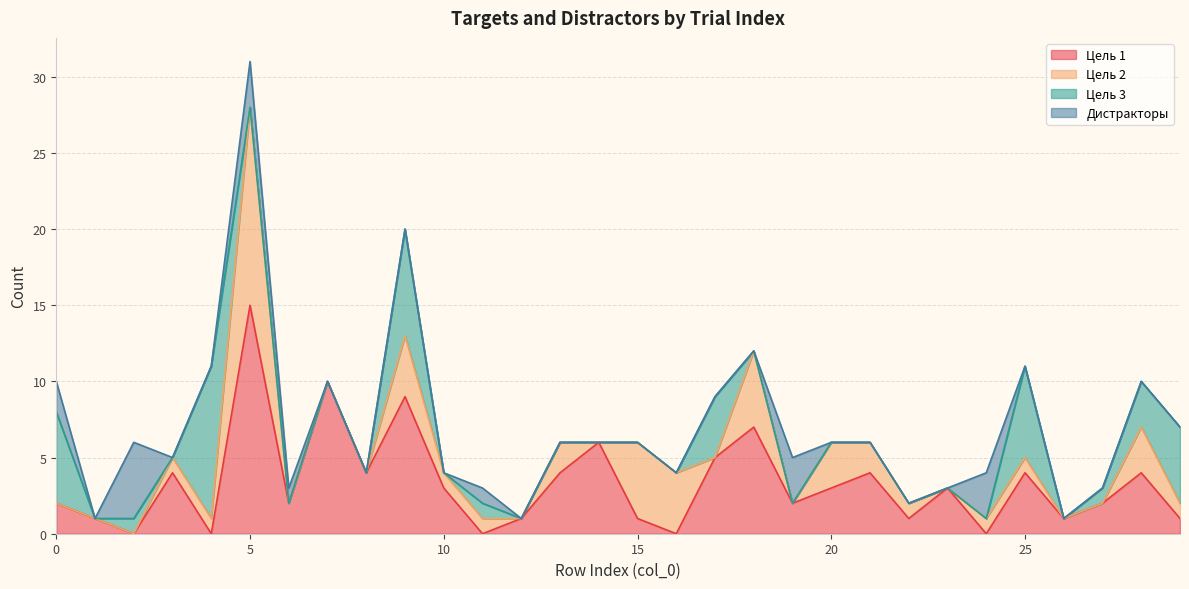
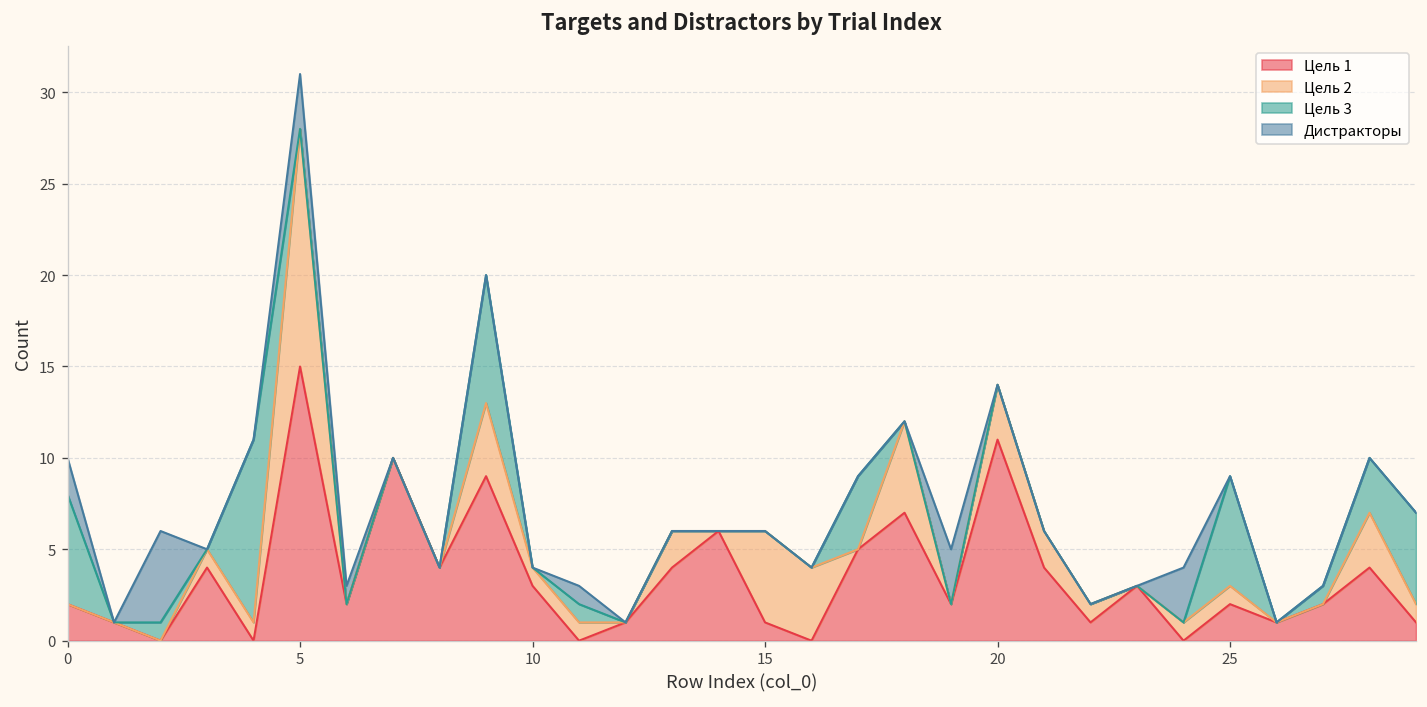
  {
    "Цель 1": {
      "5": 15,
      "10": 3,
      "15": 1,
-     "20": 3,
-     "25": 4
+     "20": 11,
+     "25": 2
    }
  }
